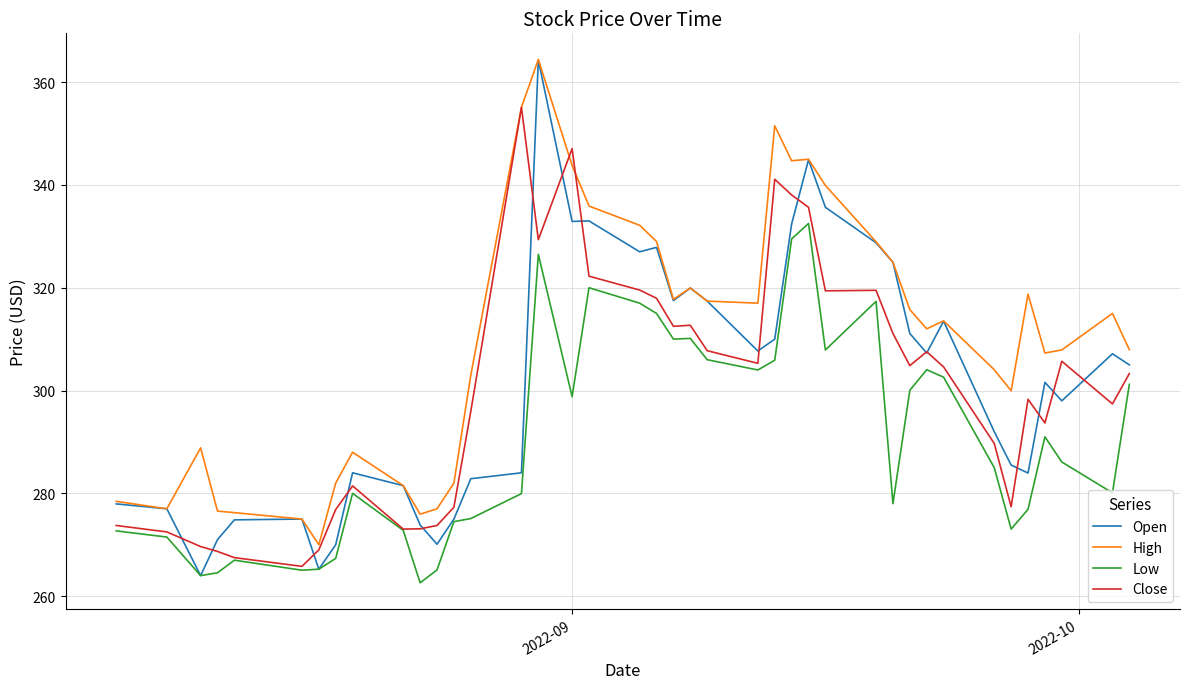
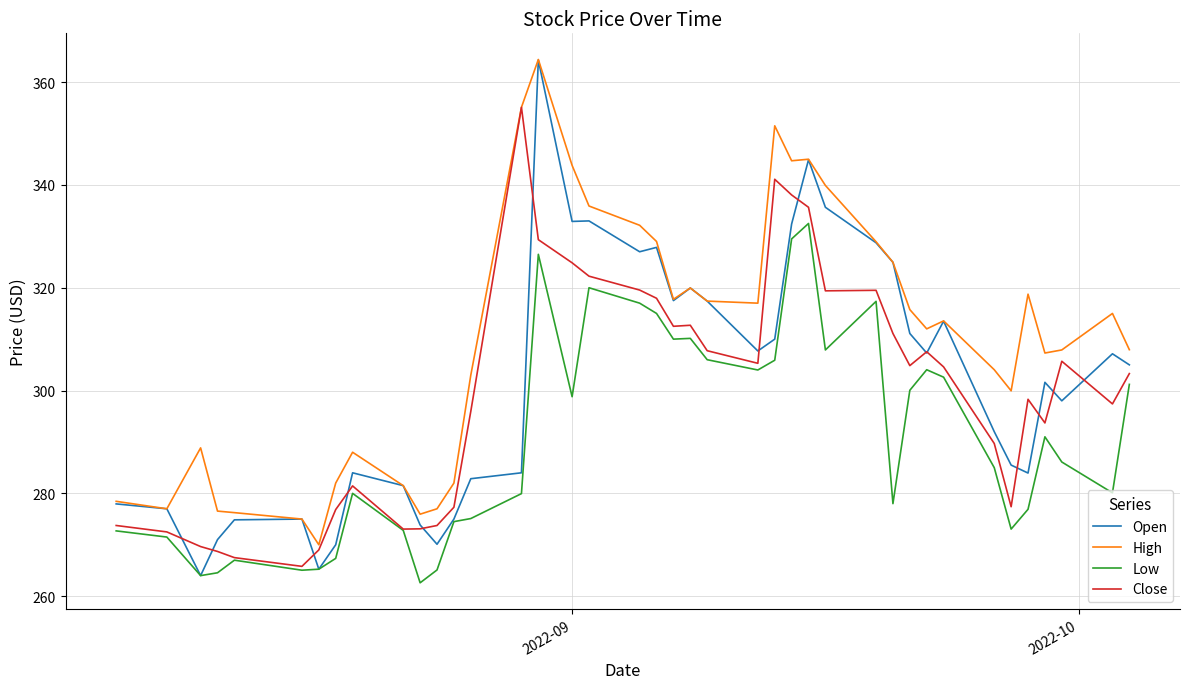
  {
    "Open": {
      "2022-09": 333
    },
    "High": {
      "2022-09": 344
    },
    "Low": {
      "2022-09": 299
    },
    "Close": {
-     "2022-09": 347
+     "2022-09": 325
    }
  }
